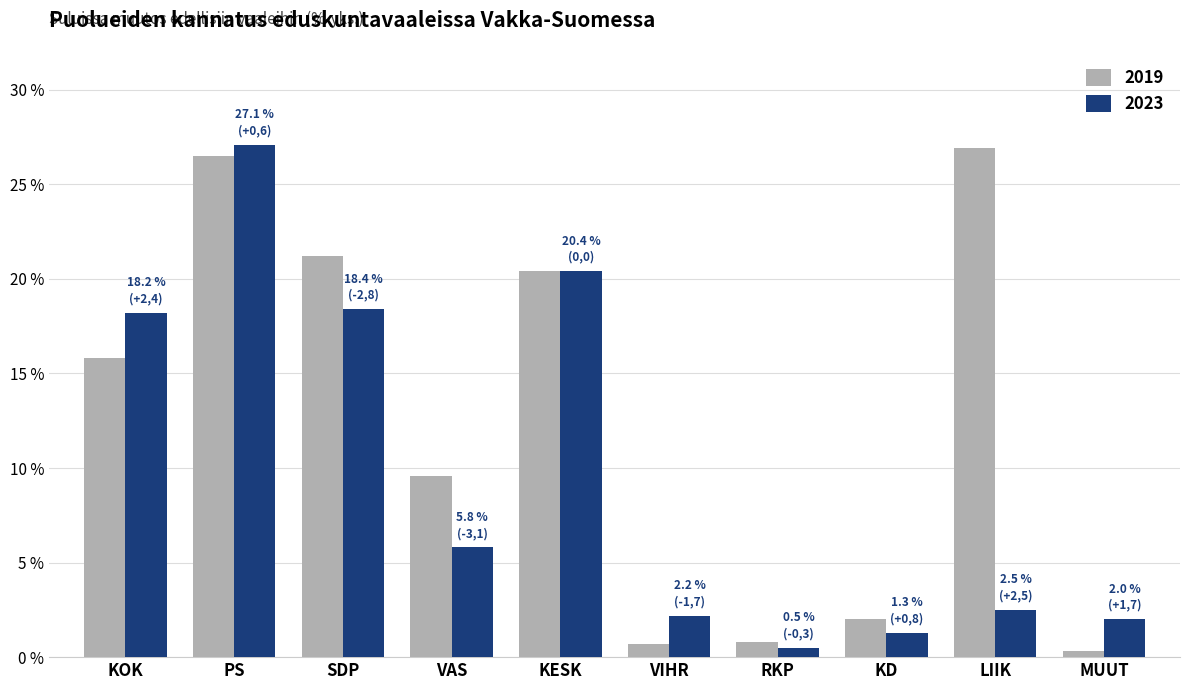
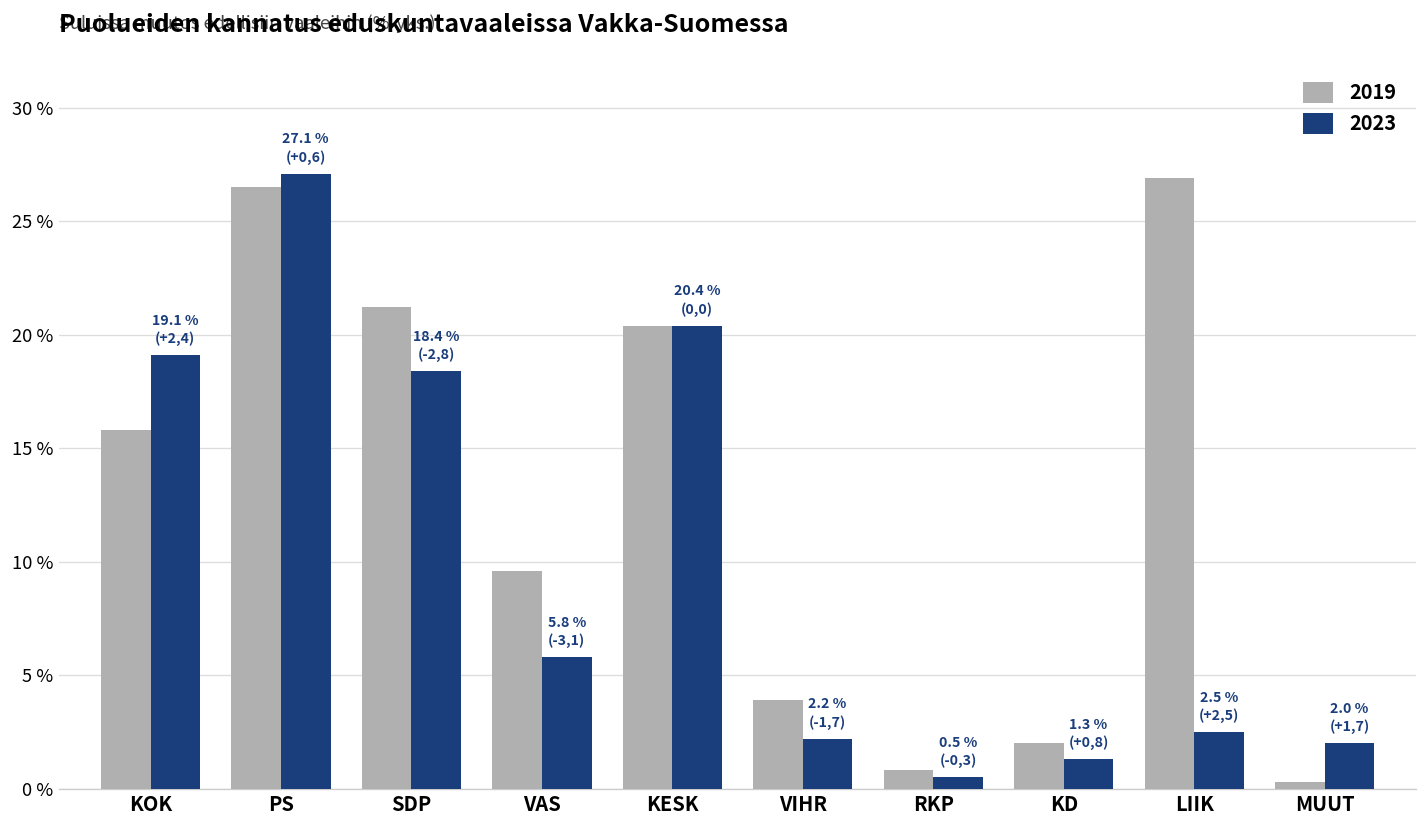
  {
    "2019": {
      "KOK": "15.8 %",
      "PS": "26.5 %",
      "SDP": "21.2 %",
      "VAS": "9.6 %",
      "KESK": "20.4 %",
-     "VIHR": "0.7 %",
+     "VIHR": "3.9 %",
      "RKP": "0.8 %",
      "KD": "2.0 %",
      "LIIK": "26.9 %",
      "MUUT": "0.3 %"
    },
    "2023": {
-     "KOK": "18.2 %",
+     "KOK": "19.1 %",
      "PS": "27.1 %",
      "SDP": "18.4 %",
      "VAS": "5.8 %",
      "KESK": "20.4 %",
      "VIHR": "2.2 %",
      "RKP": "0.5 %",
      "KD": "1.3 %",
      "LIIK": "2.5 %",
      "MUUT": "2.0 %"
    }
  }
